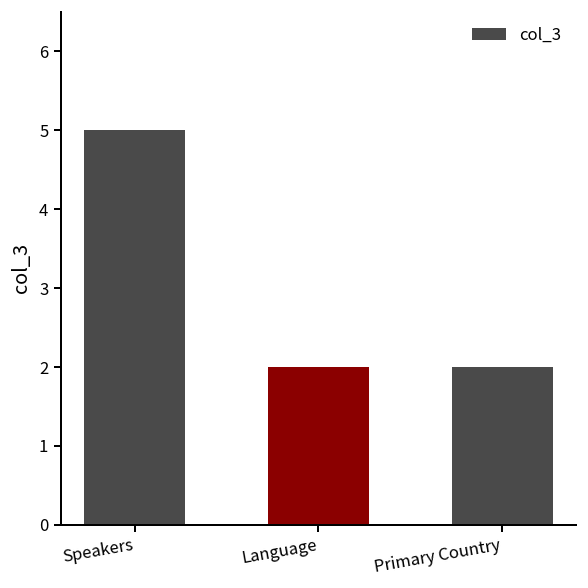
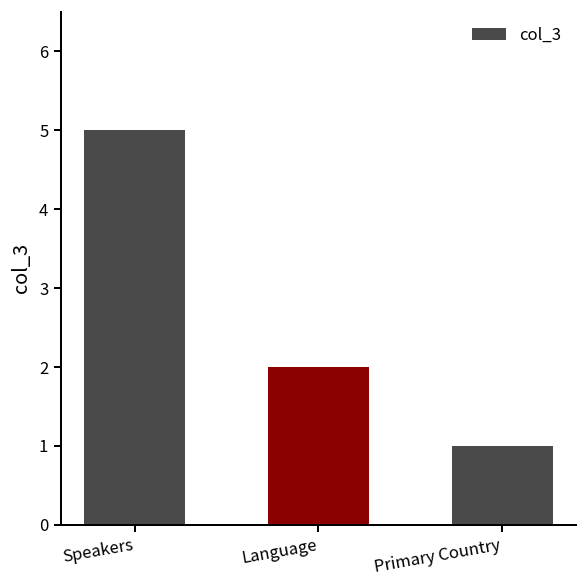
  {
    "Speakers": 5,
    "Language": 2,
-   "Primary Country": 2
+   "Primary Country": 1
  }
